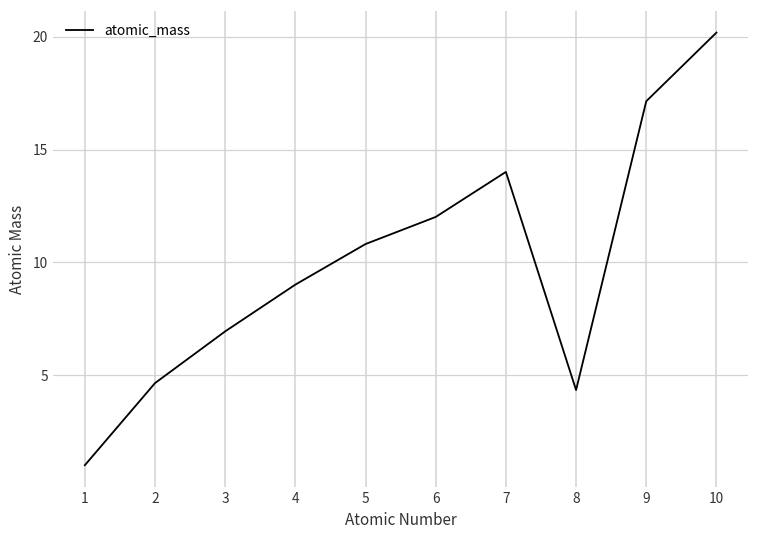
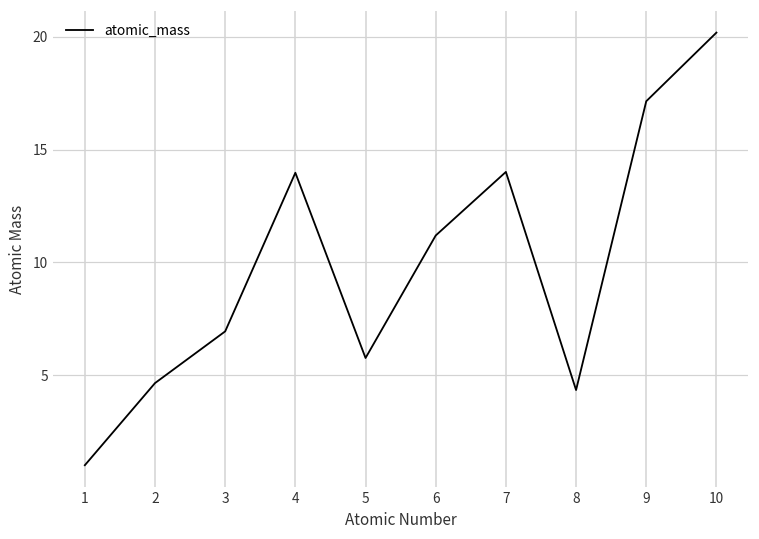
  {
    "1": 1.0,
    "2": 4.6,
    "3": 6.9,
-   "4": 9.0,
-   "5": 10.8,
-   "6": 12.0,
+   "4": 14.0,
+   "5": 5.8,
+   "6": 11.2,
    "7": 14.0,
    "8": 4.3,
    "9": 17.1,
    "10": 20.2
  }
